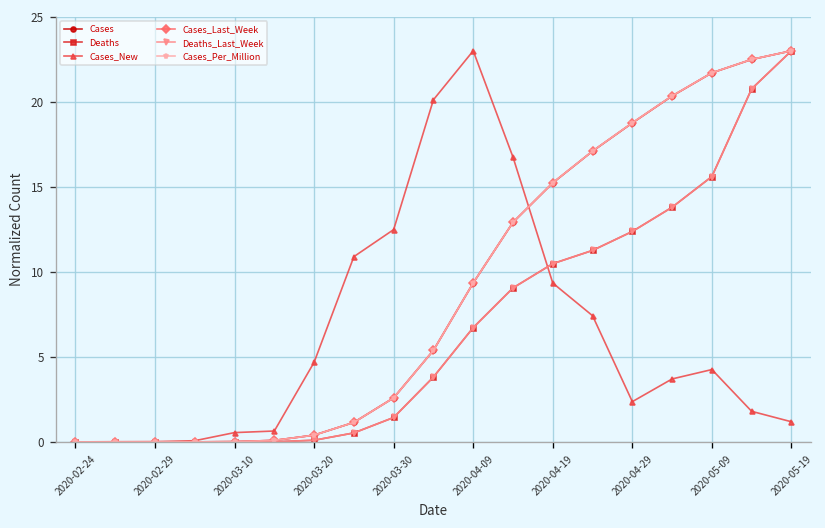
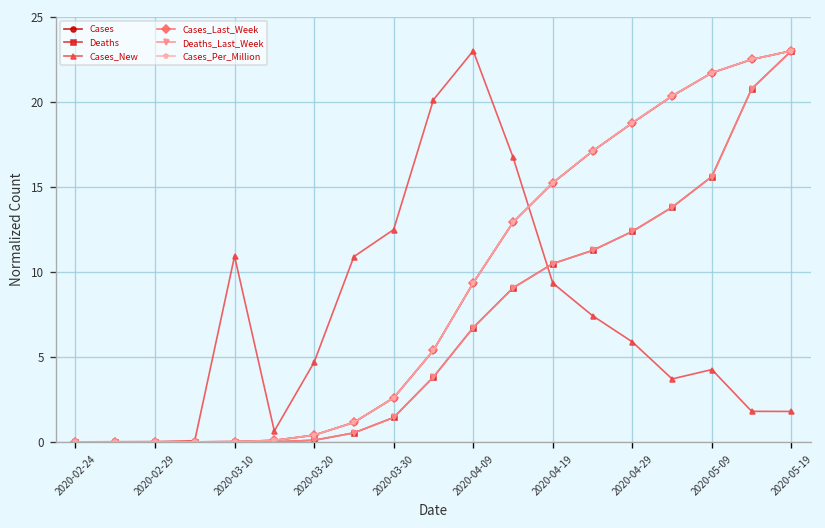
  {
    "Cases_New": {
-     "2020-03-10": 0.6,
+     "2020-03-10": 10.9,
      "2020-03-20": 4.7,
      "2020-03-30": 12.5,
      "2020-04-09": 23.0,
      "2020-04-19": 9.3,
-     "2020-04-29": 2.4,
+     "2020-04-29": 5.9,
      "2020-05-09": 4.3,
-     "2020-05-19": 1.2
+     "2020-05-19": 1.8
    }
  }
